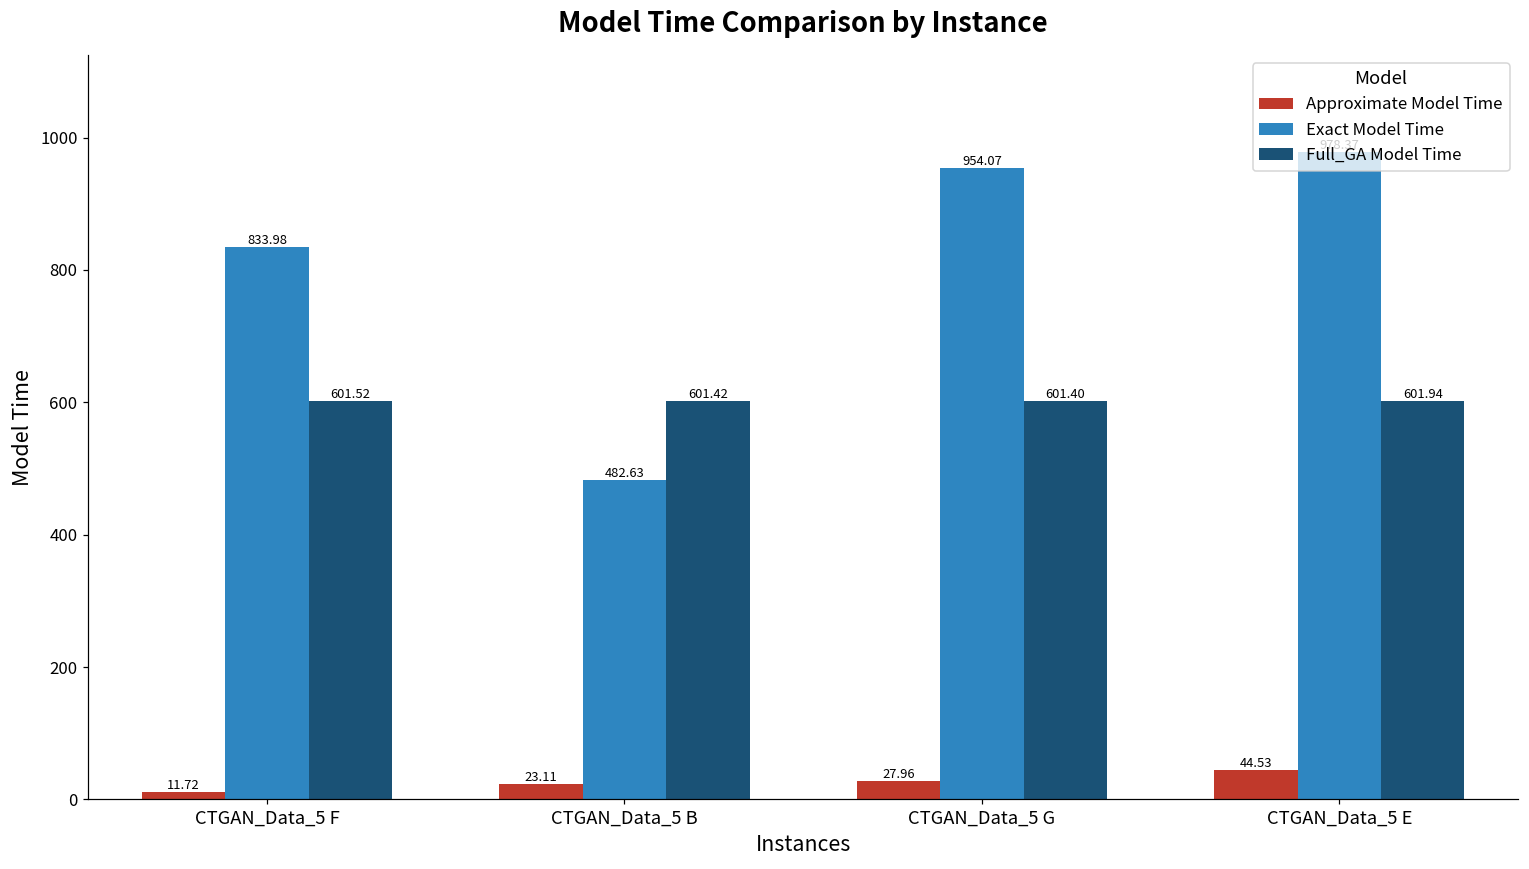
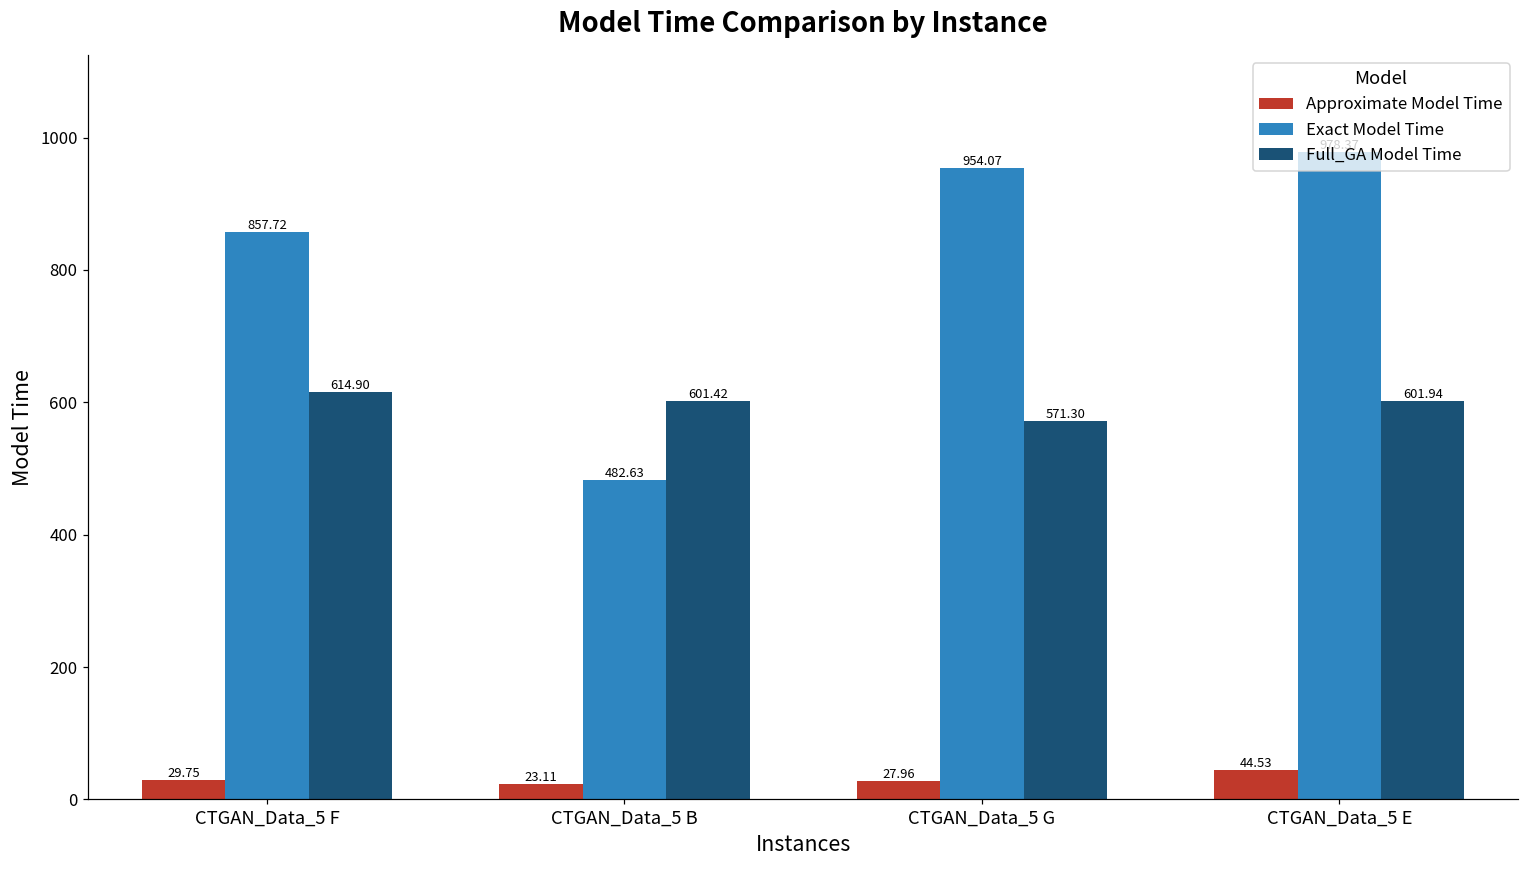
  {
    "Approximate Model Time": {
-     "CTGAN_Data_5 F": 11.72,
+     "CTGAN_Data_5 F": 29.75,
      "CTGAN_Data_5 B": 23.11,
      "CTGAN_Data_5 G": 27.96,
      "CTGAN_Data_5 E": 44.53
    },
    "Exact Model Time": {
-     "CTGAN_Data_5 F": 833.98,
+     "CTGAN_Data_5 F": 857.72,
      "CTGAN_Data_5 B": 482.63,
      "CTGAN_Data_5 G": 954.07
    },
    "Full_GA Model Time": {
-     "CTGAN_Data_5 F": 601.52,
+     "CTGAN_Data_5 F": 614.90,
      "CTGAN_Data_5 B": 601.42,
-     "CTGAN_Data_5 G": 601.40,
+     "CTGAN_Data_5 G": 571.30,
      "CTGAN_Data_5 E": 601.94
    }
  }
